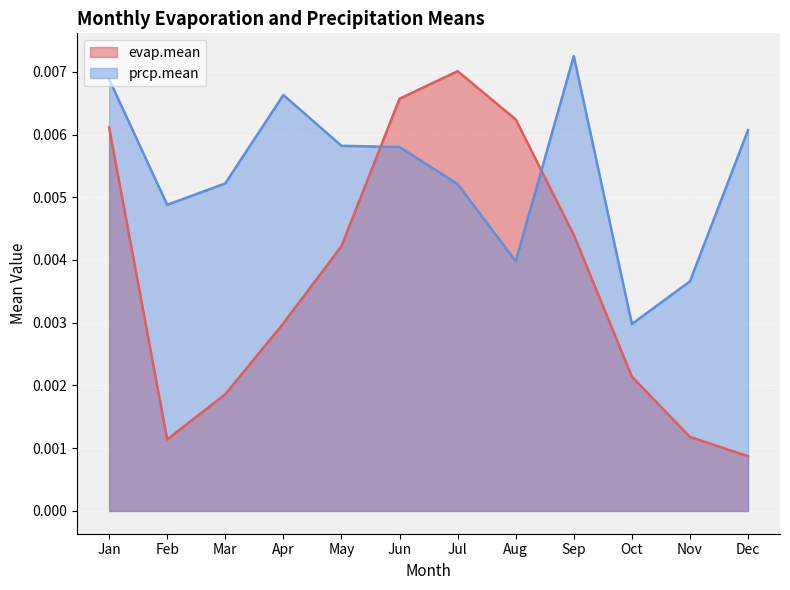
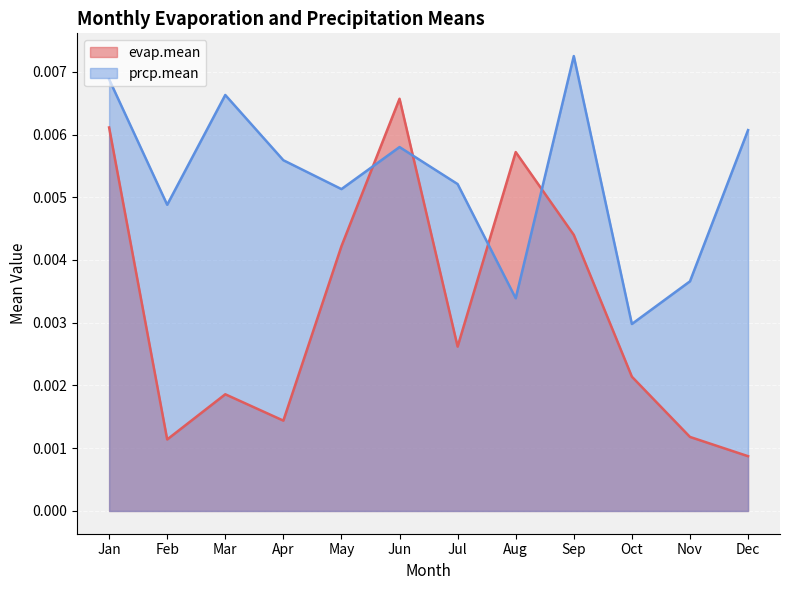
  {
    "evap.mean": {
      "Jan": 0.0061,
      "Feb": 0.0011,
      "Mar": 0.0019,
-     "Apr": 0.0030,
+     "Apr": 0.0014,
      "May": 0.0042,
      "Jun": 0.0066,
-     "Jul": 0.0070,
-     "Aug": 0.0062,
+     "Jul": 0.0026,
+     "Aug": 0.0057,
      "Sep": 0.0044,
      "Oct": 0.0021,
      "Nov": 0.0012,
      "Dec": 0.0009
    },
    "prcp.mean": {
      "Feb": 0.0049,
-     "Mar": 0.0052,
-     "Apr": 0.0066,
-     "May": 0.0058,
+     "Mar": 0.0066,
+     "Apr": 0.0056,
+     "May": 0.0051,
      "Jun": 0.0058,
      "Jul": 0.0052,
-     "Aug": 0.0040,
+     "Aug": 0.0034,
      "Sep": 0.0073,
      "Oct": 0.0030,
      "Nov": 0.0037,
      "Dec": 0.0061
    }
  }
